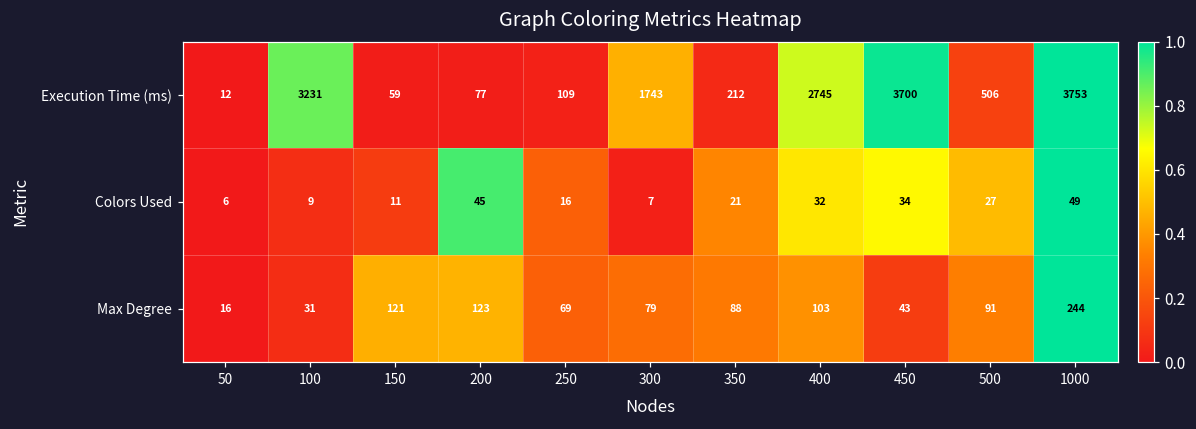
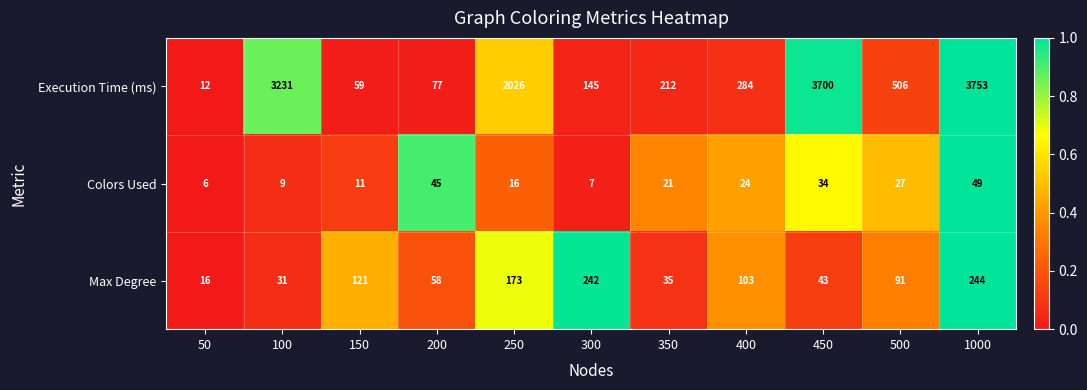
  {
    "Execution Time (ms)": {
      "50": 12,
      "100": 3231,
      "150": 59,
      "200": 77,
-     "250": 109,
-     "300": 1743,
+     "250": 2026,
+     "300": 145,
      "350": 212,
-     "400": 2745,
+     "400": 284,
      "450": 3700,
      "500": 506,
      "1000": 3753
    },
    "Colors Used": {
      "50": 6,
      "100": 9,
      "150": 11,
      "200": 45,
      "250": 16,
      "300": 7,
      "350": 21,
-     "400": 32,
+     "400": 24,
      "450": 34,
      "500": 27,
      "1000": 49
    },
    "Max Degree": {
      "50": 16,
      "100": 31,
      "150": 121,
-     "200": 123,
-     "250": 69,
-     "300": 79,
-     "350": 88,
+     "200": 58,
+     "250": 173,
+     "300": 242,
+     "350": 35,
      "400": 103,
      "450": 43,
      "500": 91,
      "1000": 244
    }
  }
